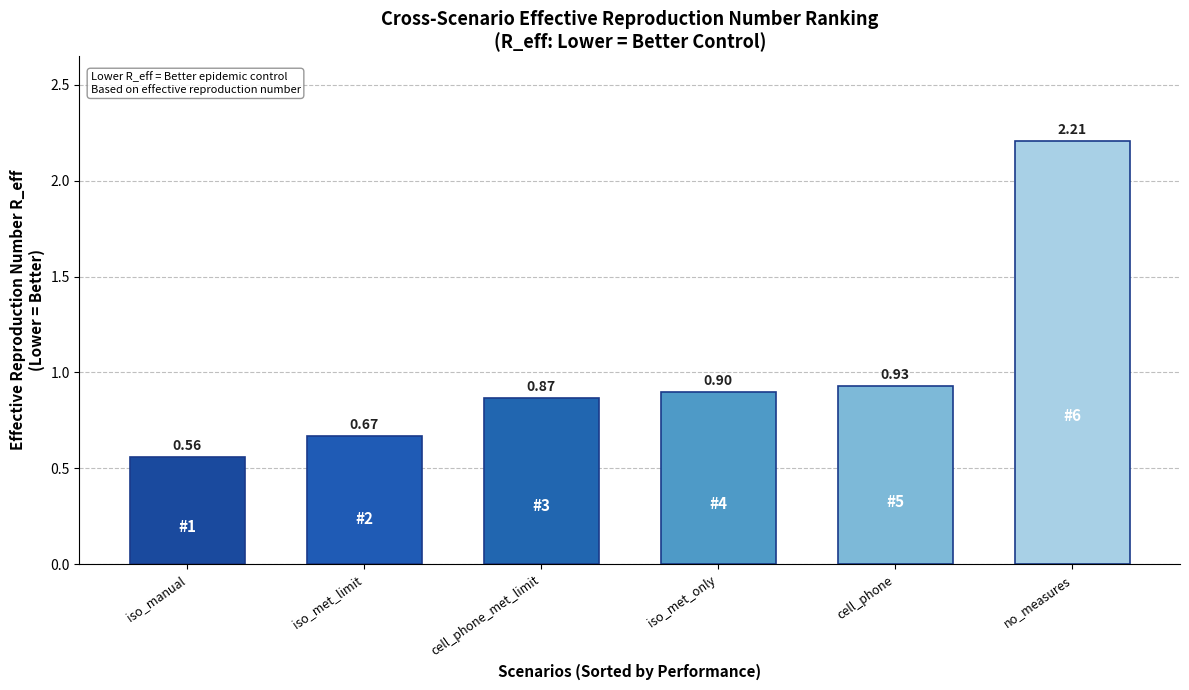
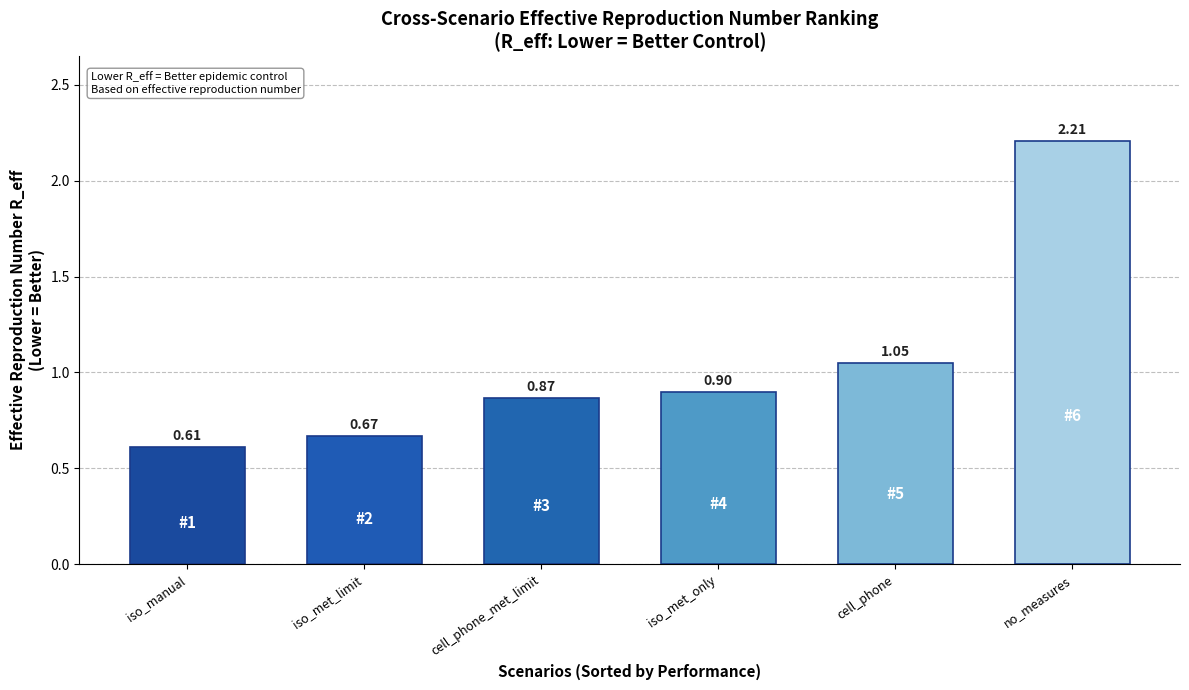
  {
-   "iso_manual": 0.56,
+   "iso_manual": 0.61,
    "iso_met_limit": 0.67,
    "cell_phone_met_limit": 0.87,
    "iso_met_only": 0.90,
-   "cell_phone": 0.93,
+   "cell_phone": 1.05,
    "no_measures": 2.21
  }
